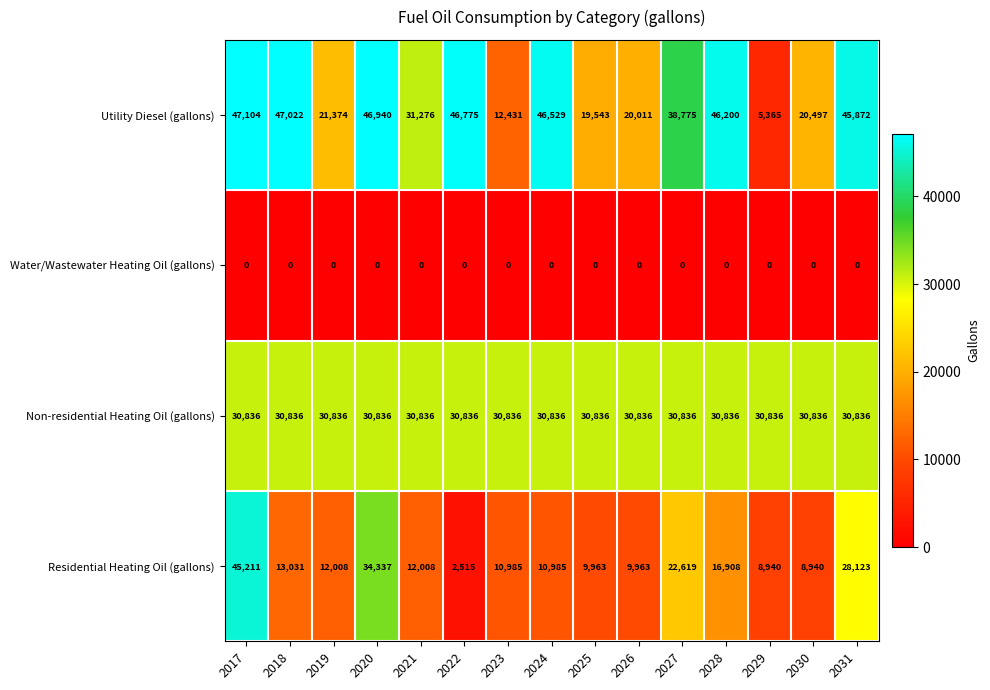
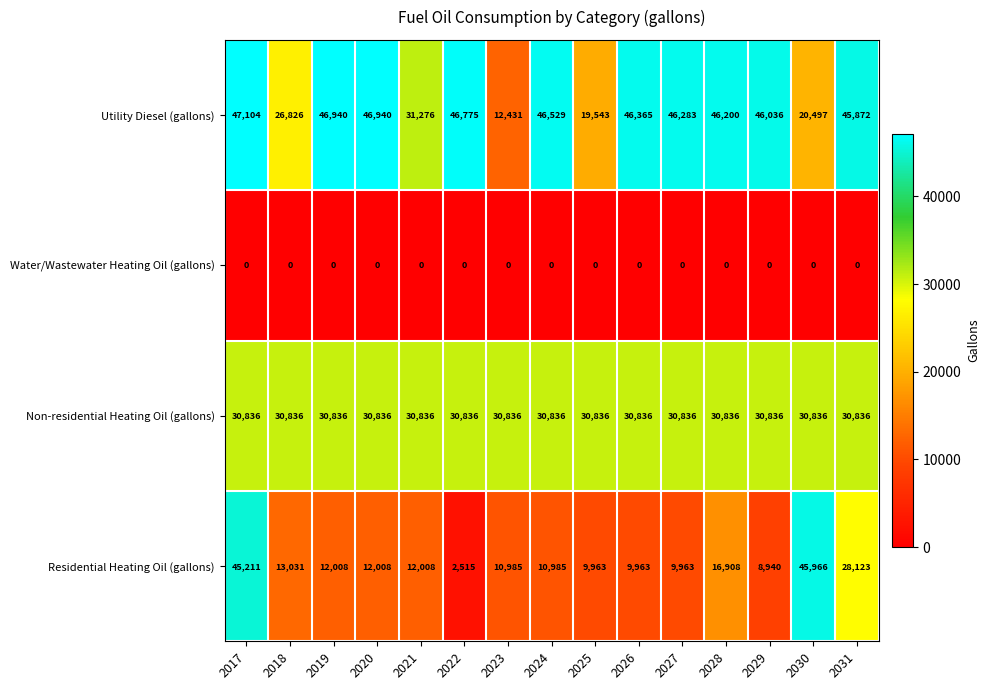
  {
    "Utility Diesel (gallons)": {
      "2017": "47,104",
-     "2018": "47,022",
-     "2019": "21,374",
+     "2018": "26,826",
+     "2019": "46,940",
      "2020": "46,940",
      "2021": "31,276",
      "2022": "46,775",
      "2023": "12,431",
      "2024": "46,529",
      "2025": "19,543",
-     "2026": "20,011",
-     "2027": "38,775",
+     "2026": "46,365",
+     "2027": "46,283",
      "2028": "46,200",
-     "2029": "5,365",
+     "2029": "46,036",
      "2030": "20,497",
      "2031": "45,872"
    },
    "Water/Wastewater Heating Oil (gallons)": {
      "2017": "0",
      "2018": "0",
      "2019": "0",
      "2020": "0",
      "2021": "0",
      "2022": "0",
      "2023": "0",
      "2024": "0",
      "2025": "0",
      "2026": "0",
      "2027": "0",
      "2028": "0",
      "2029": "0",
      "2030": "0",
      "2031": "0"
    },
    "Non-residential Heating Oil (gallons)": {
      "2017": "30,836",
      "2018": "30,836",
      "2019": "30,836",
      "2020": "30,836",
      "2021": "30,836",
      "2022": "30,836",
      "2023": "30,836",
      "2024": "30,836",
      "2025": "30,836",
      "2026": "30,836",
      "2027": "30,836",
      "2028": "30,836",
      "2029": "30,836",
      "2030": "30,836",
      "2031": "30,836"
    },
    "Residential Heating Oil (gallons)": {
      "2017": "45,211",
      "2018": "13,031",
      "2019": "12,008",
-     "2020": "34,337",
+     "2020": "12,008",
      "2021": "12,008",
      "2022": "2,515",
      "2023": "10,985",
      "2024": "10,985",
      "2025": "9,963",
      "2026": "9,963",
-     "2027": "22,619",
+     "2027": "9,963",
      "2028": "16,908",
      "2029": "8,940",
-     "2030": "8,940",
+     "2030": "45,966",
      "2031": "28,123"
    }
  }
